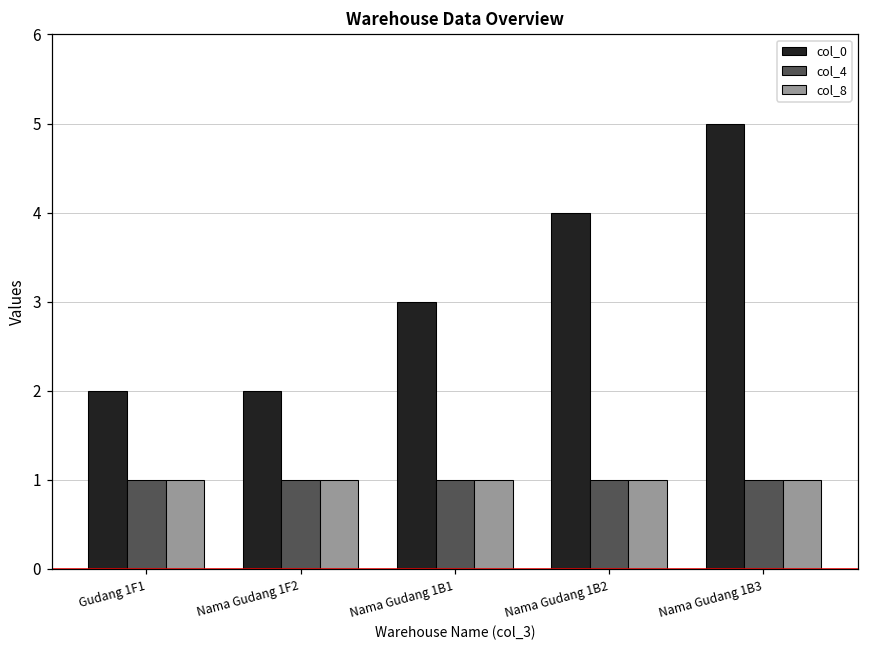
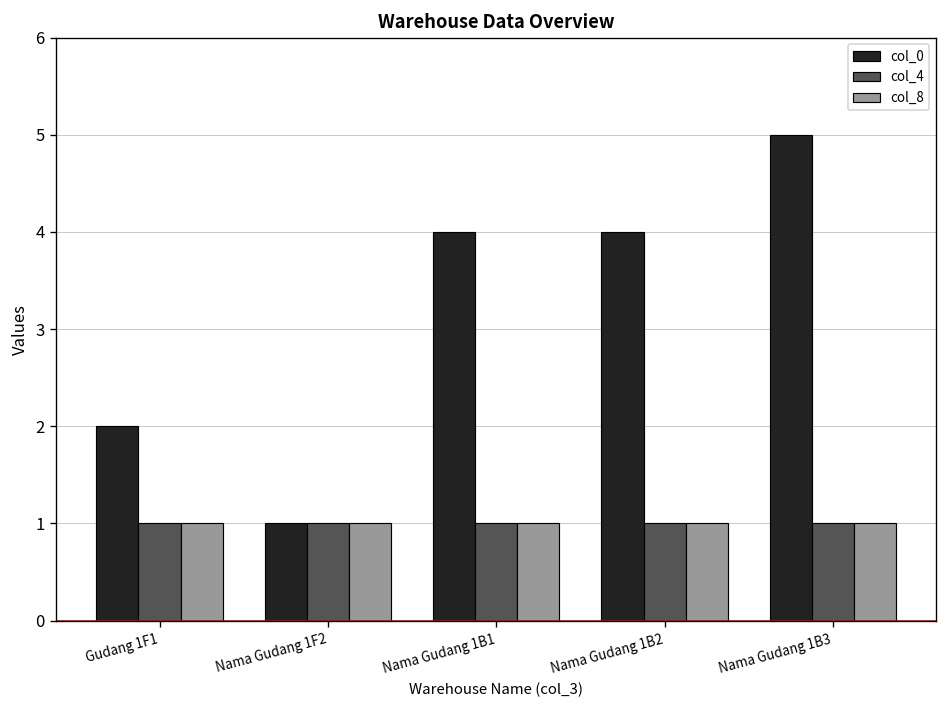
  {
    "col_0": {
      "Gudang 1F1": 2,
-     "Nama Gudang 1F2": 2,
-     "Nama Gudang 1B1": 3,
+     "Nama Gudang 1F2": 1,
+     "Nama Gudang 1B1": 4,
      "Nama Gudang 1B2": 4,
      "Nama Gudang 1B3": 5
    },
    "col_4": {
      "Gudang 1F1": 1,
      "Nama Gudang 1F2": 1,
      "Nama Gudang 1B1": 1,
      "Nama Gudang 1B2": 1,
      "Nama Gudang 1B3": 1
    },
    "col_8": {
      "Gudang 1F1": 1,
      "Nama Gudang 1F2": 1,
      "Nama Gudang 1B1": 1,
      "Nama Gudang 1B2": 1,
      "Nama Gudang 1B3": 1
    }
  }
